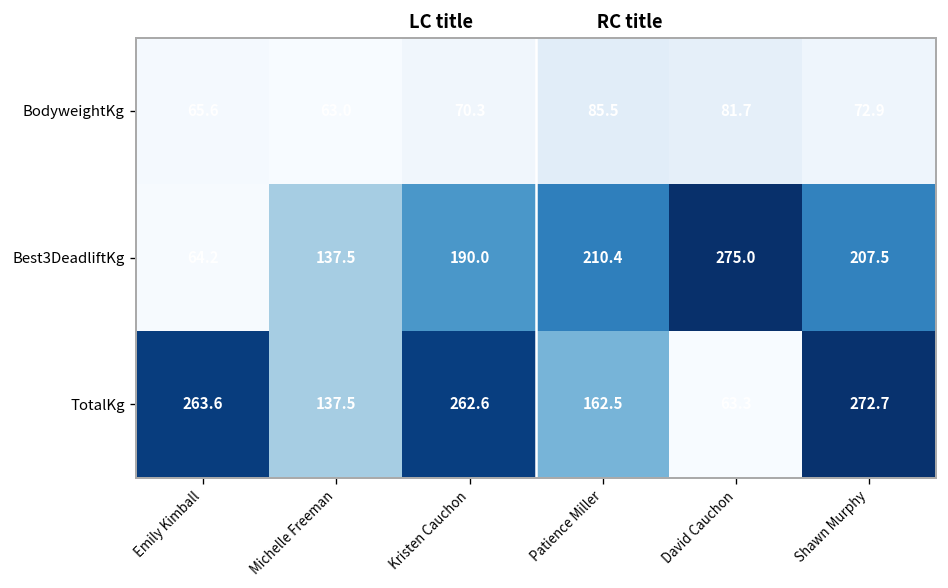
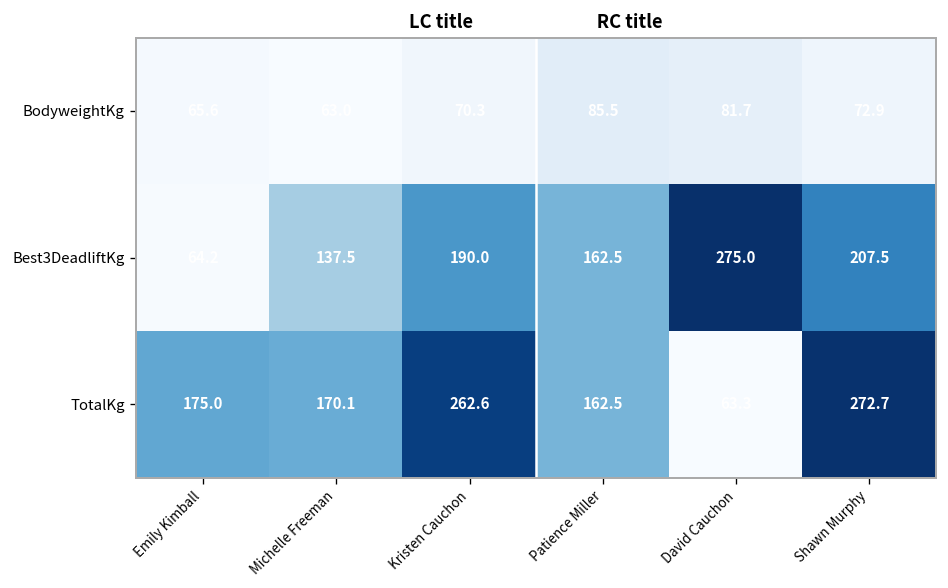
  {
    "Best3DeadliftKg": {
      "Michelle Freeman": 137.5,
      "Kristen Cauchon": 190.0,
-     "Patience Miller": 210.4,
+     "Patience Miller": 162.5,
      "David Cauchon": 275.0,
      "Shawn Murphy": 207.5
    },
    "TotalKg": {
-     "Emily Kimball": 263.6,
-     "Michelle Freeman": 137.5,
+     "Emily Kimball": 175.0,
+     "Michelle Freeman": 170.1,
      "Kristen Cauchon": 262.6,
      "Patience Miller": 162.5,
      "Shawn Murphy": 272.7
    }
  }
